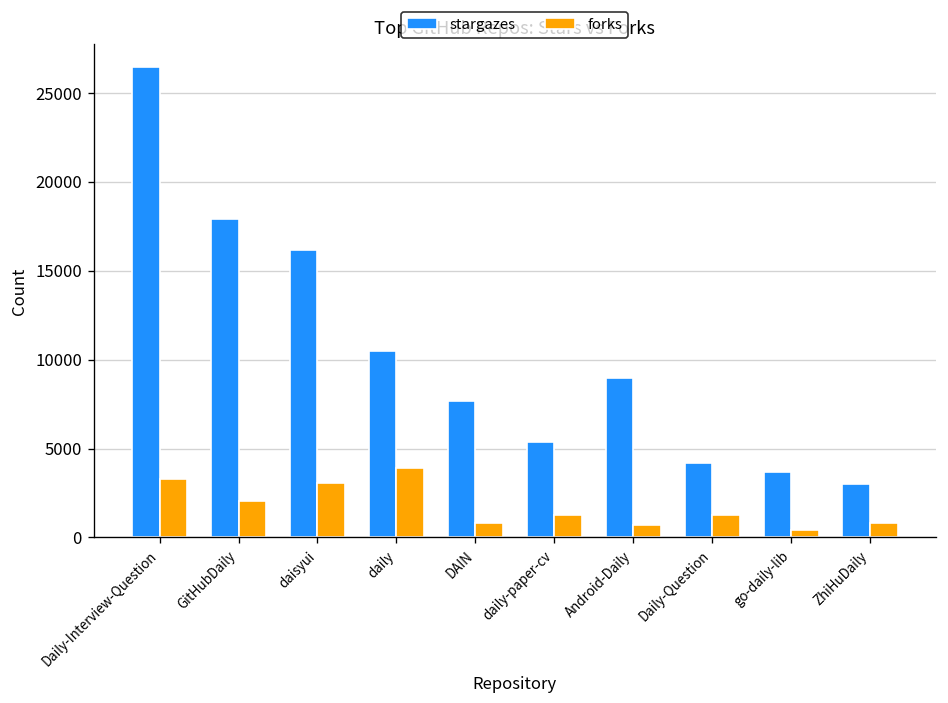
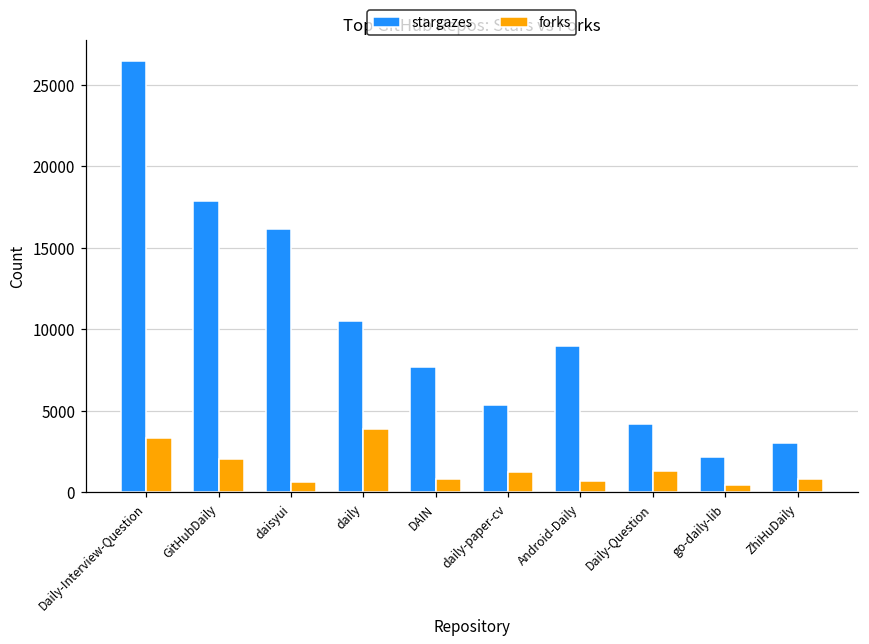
  {
    "stargazes": {
      "Daily-Interview-Question": 26400,
      "GitHubDaily": 17900,
      "daisyui": 16200,
      "daily": 10500,
      "DAIN": 7700,
      "daily-paper-cv": 5400,
      "Android-Daily": 9000,
      "Daily-Question": 4200,
-     "go-daily-lib": 3700,
+     "go-daily-lib": 2200,
      "ZhiHuDaily": 3000
    },
    "forks": {
      "Daily-Interview-Question": 3300,
      "GitHubDaily": 2100,
-     "daisyui": 3100,
+     "daisyui": 700,
      "daily": 3900,
      "DAIN": 800,
      "daily-paper-cv": 1300,
      "Android-Daily": 700,
      "Daily-Question": 1300,
      "go-daily-lib": 400,
      "ZhiHuDaily": 800
    }
  }
